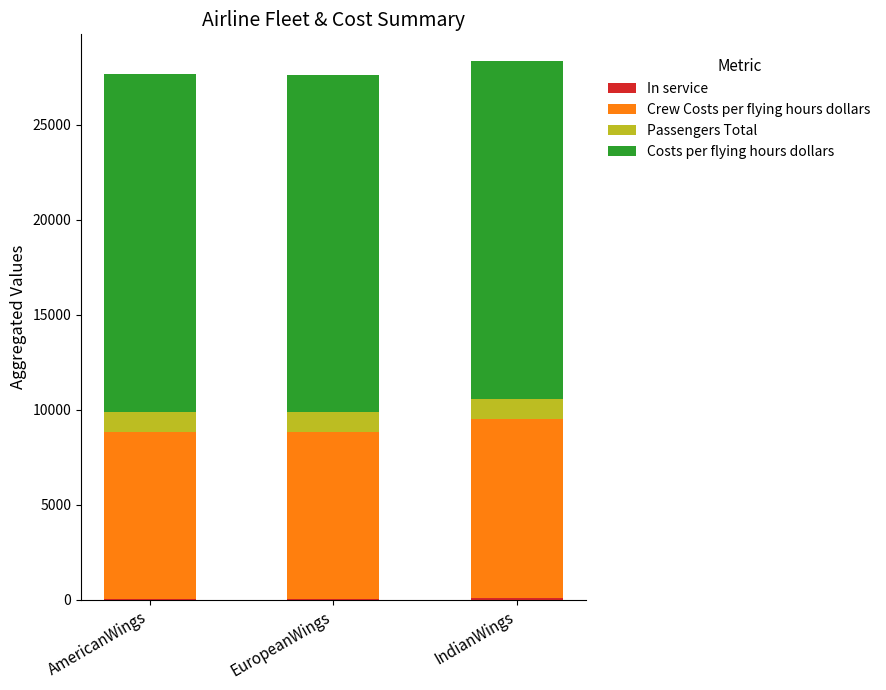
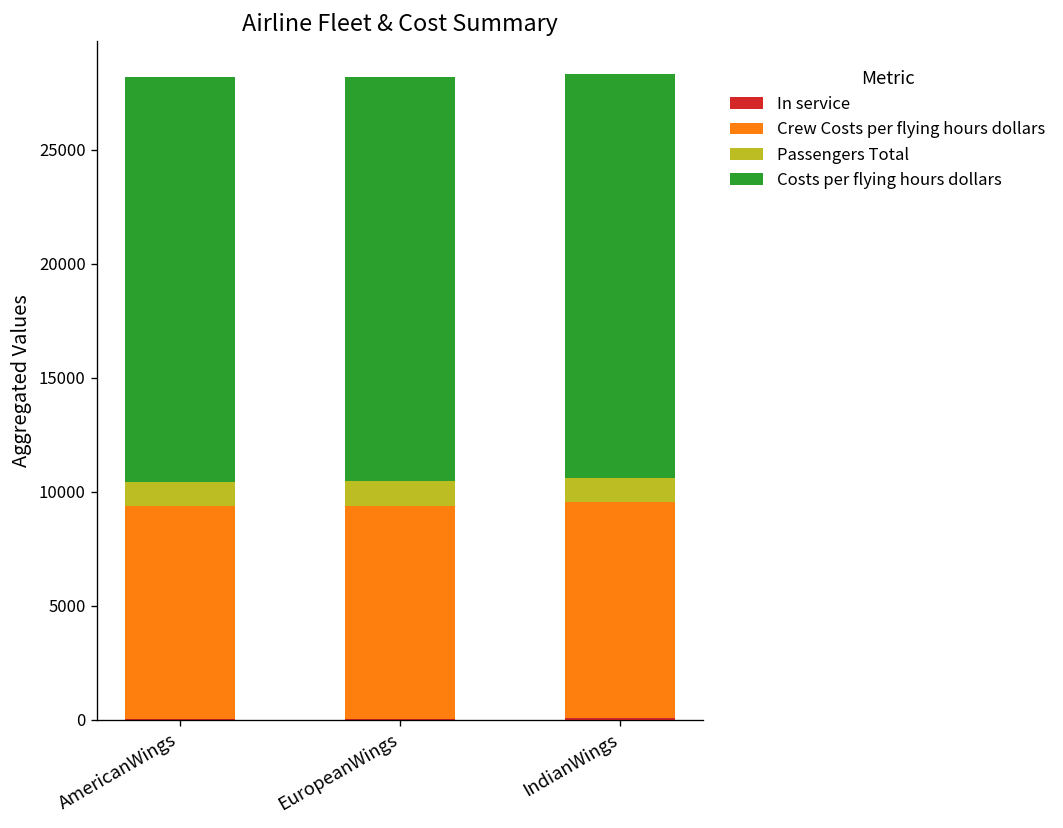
  {
    "Crew Costs per flying hours dollars": {
-     "AmericanWings": 8800,
-     "EuropeanWings": 8800,
+     "AmericanWings": 9300,
+     "EuropeanWings": 9300,
      "IndianWings": 9500
    },
    "Passengers Total": {
      "AmericanWings": 1100,
      "EuropeanWings": 1100,
      "IndianWings": 1100
    },
    "Costs per flying hours dollars": {
      "AmericanWings": 17800,
      "EuropeanWings": 17800,
      "IndianWings": 17800
    }
  }
